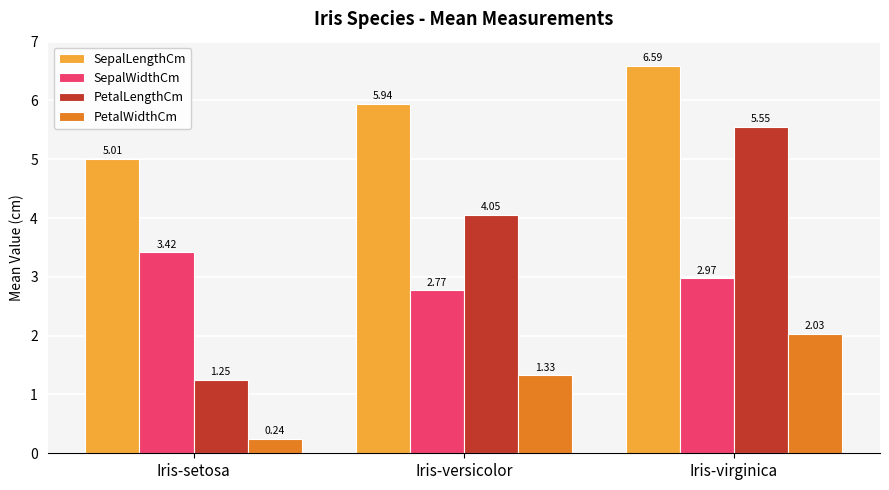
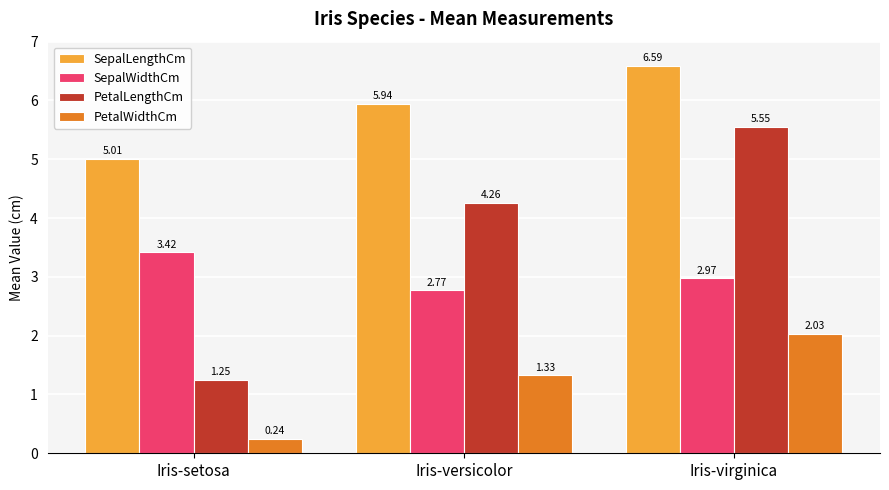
  {
    "SepalWidthCm": {
      "Iris-setosa": 3.42,
      "Iris-versicolor": 2.77,
      "Iris-virginica": 2.97
    },
    "PetalLengthCm": {
      "Iris-setosa": 1.25,
-     "Iris-versicolor": 4.05,
+     "Iris-versicolor": 4.26,
      "Iris-virginica": 5.55
    }
  }
